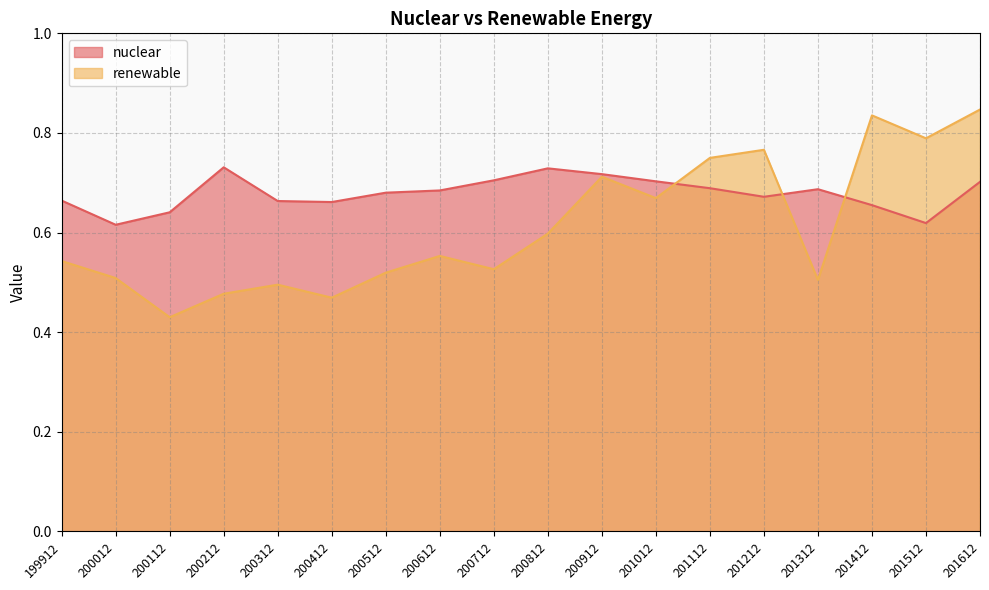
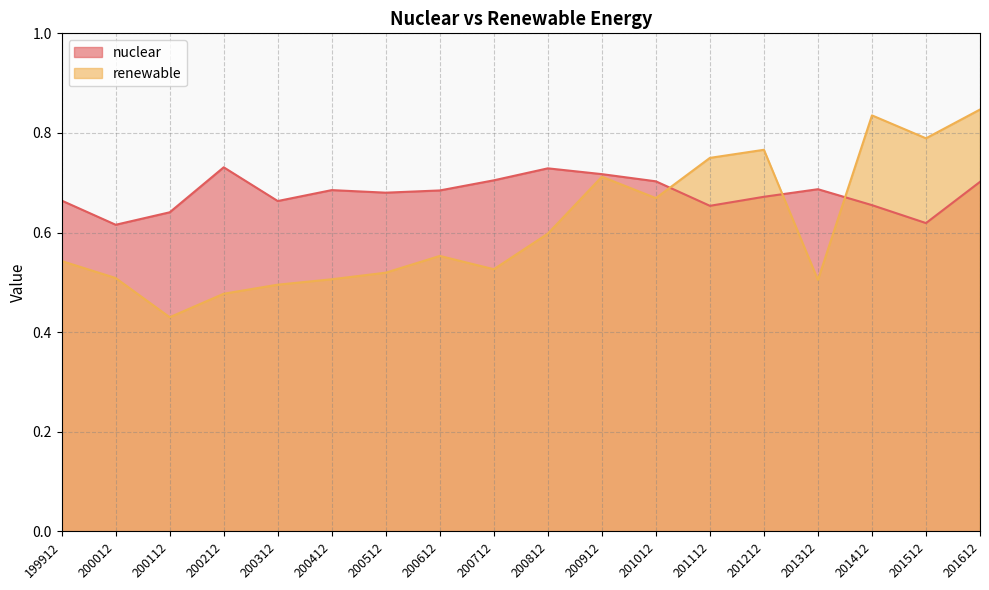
  {
    "nuclear": {
      "199912": 0.66,
      "200012": 0.62,
      "200112": 0.64,
      "200212": 0.73,
      "200312": 0.66,
-     "200412": 0.66,
+     "200412": 0.69,
      "200512": 0.68,
      "200612": 0.68,
      "200712": 0.70,
      "200812": 0.73,
      "200912": 0.72,
      "201012": 0.70,
-     "201112": 0.69,
+     "201112": 0.65,
      "201212": 0.67,
      "201312": 0.69,
      "201412": 0.66,
      "201512": 0.62,
      "201612": 0.70
    },
    "renewable": {
      "199912": 0.54,
      "200012": 0.51,
      "200112": 0.43,
      "200212": 0.48,
      "200312": 0.50,
-     "200412": 0.47,
+     "200412": 0.51,
      "200512": 0.52,
      "200612": 0.55,
      "200712": 0.53,
      "200812": 0.60,
      "200912": 0.71,
      "201012": 0.67,
      "201112": 0.75,
      "201212": 0.77,
      "201312": 0.50,
      "201412": 0.84,
      "201512": 0.79,
      "201612": 0.85
    }
  }
